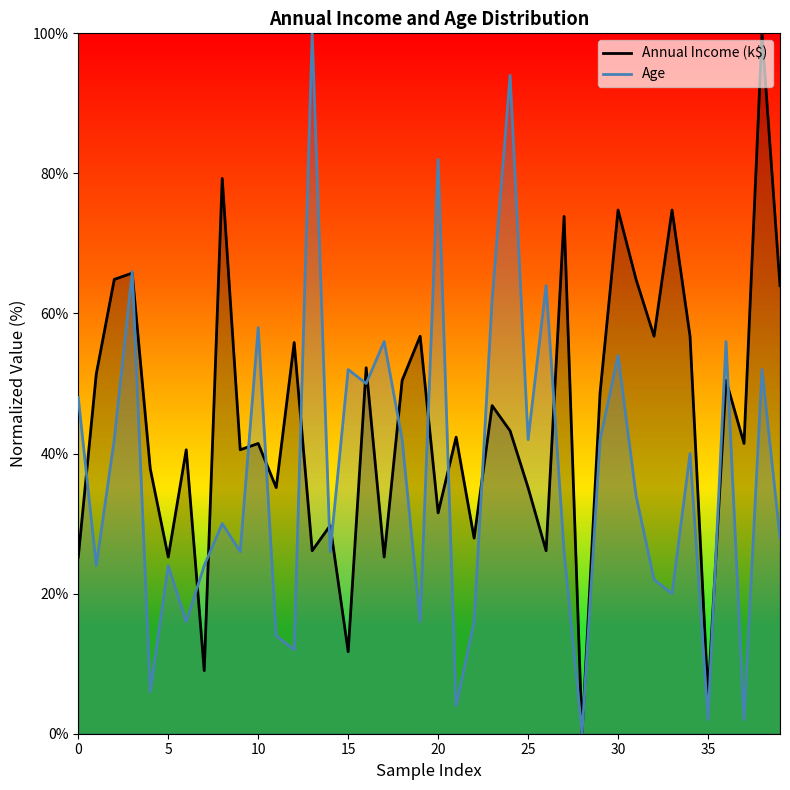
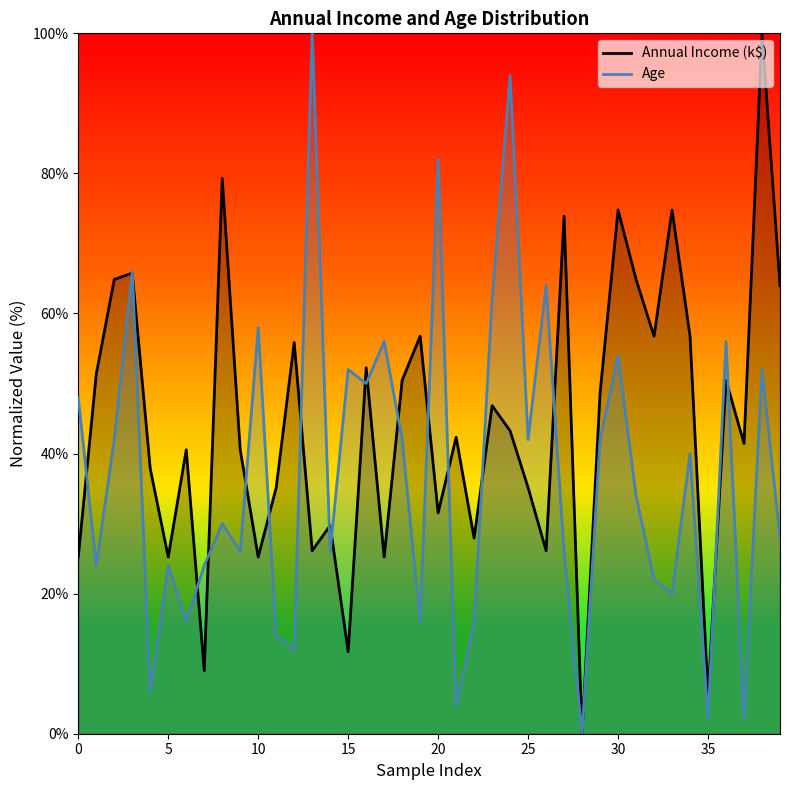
  {
    "Annual Income (k$)": {
      "0": "25%",
      "5": "25%",
-     "10": "41%",
+     "10": "25%",
      "15": "12%",
      "20": "32%",
      "25": "35%",
      "30": "75%",
      "35": "5%"
    },
    "Age": {
      "0": "48%",
      "5": "24%",
      "10": "58%",
      "15": "52%",
      "20": "82%",
      "25": "42%",
      "30": "54%",
      "35": "2%"
    }
  }
